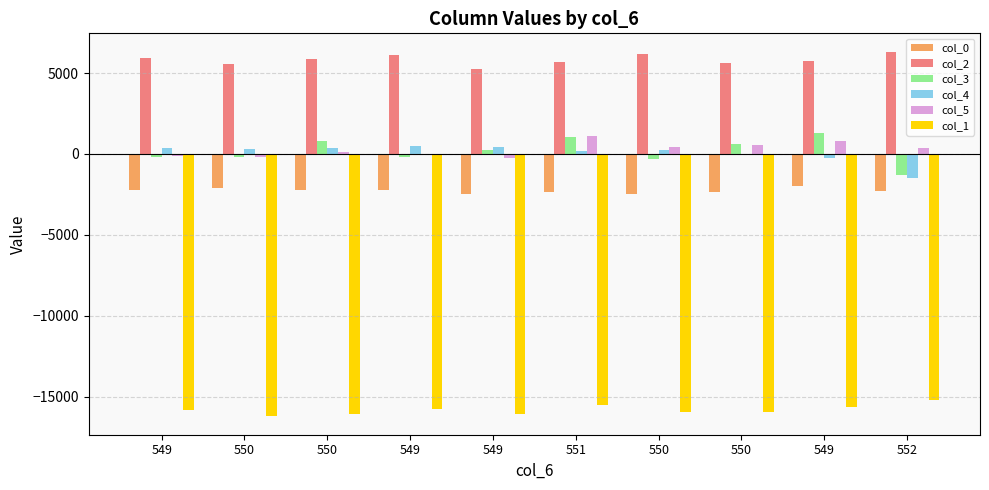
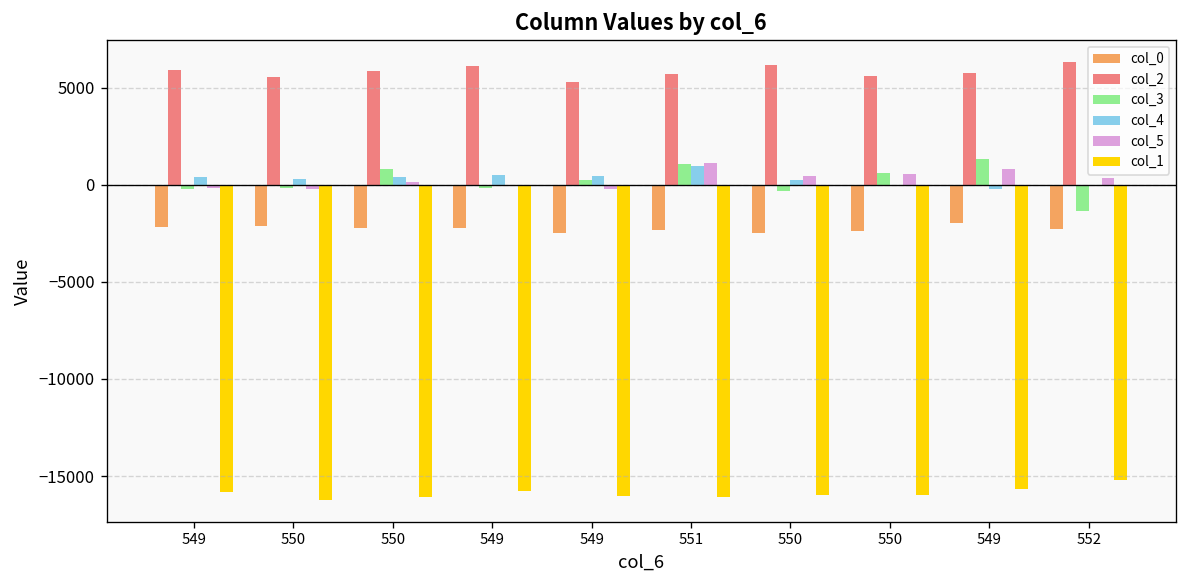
  {
    "col_3": {
      "551": 1000,
      "552": -1300
    },
    "col_4": {
-     "551": 200,
-     "552": -1500
+     "551": 1000,
+     "552": 0
    },
    "col_5": {
      "551": 1100,
      "552": 400
    },
    "col_1": {
-     "551": -15500,
+     "551": -16100,
      "552": -15200
    }
  }
